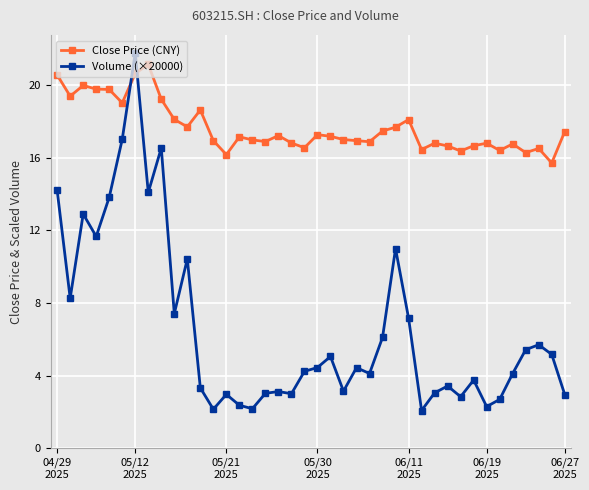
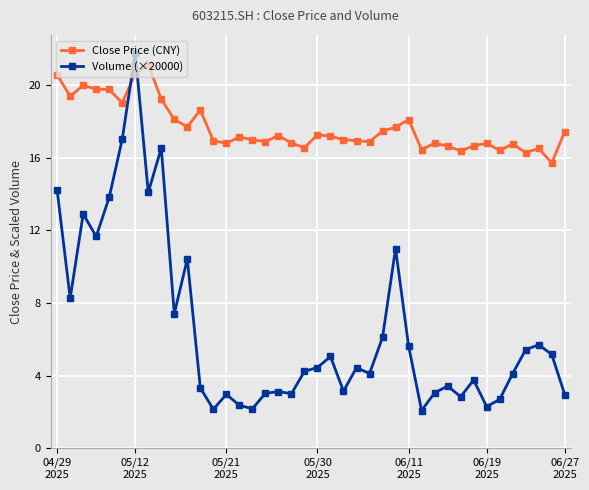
  {
    "Close Price (CNY)": {
-     "05/21 2025": 16.2,
+     "05/21 2025": 16.8,
      "05/30 2025": 17.3,
      "06/11 2025": 18.1,
      "06/19 2025": 16.8,
      "06/27 2025": 17.4
    },
    "Volume (×20000)": {
      "04/29 2025": 14.2,
      "05/21 2025": 3.0,
      "05/30 2025": 4.4,
-     "06/11 2025": 7.2,
+     "06/11 2025": 5.6,
      "06/19 2025": 2.3,
      "06/27 2025": 3.0
    }
  }
